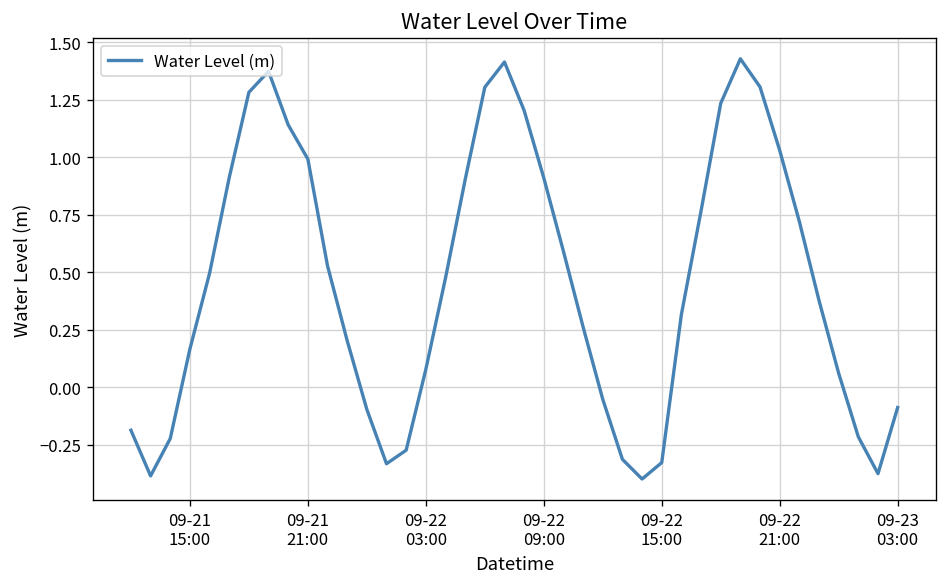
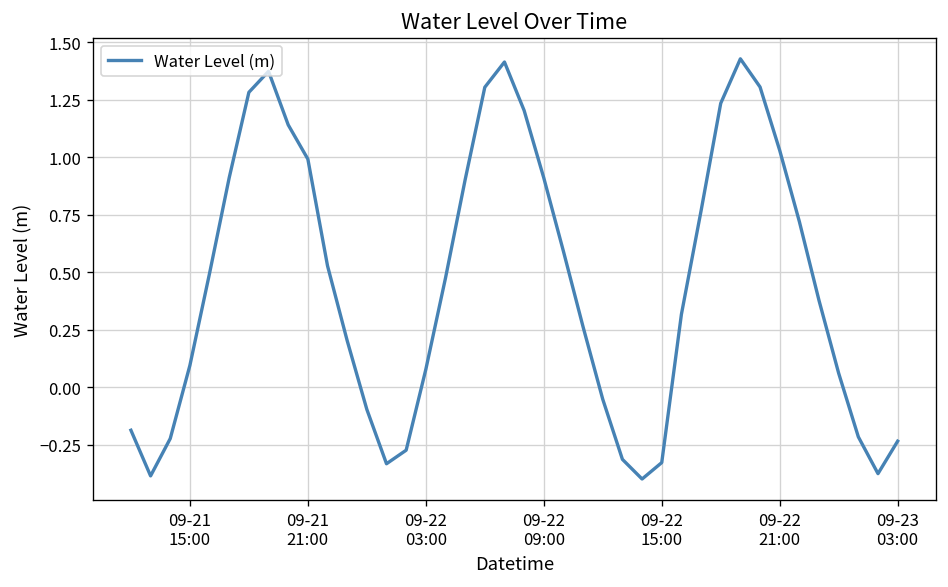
  {
-   "09-21 15:00": 0.17,
+   "09-21 15:00": 0.10,
    "09-21 21:00": 0.99,
    "09-22 03:00": 0.08,
    "09-22 09:00": 0.91,
    "09-22 15:00": -0.33,
    "09-22 21:00": 1.03,
-   "09-23 03:00": -0.09
+   "09-23 03:00": -0.23
  }
